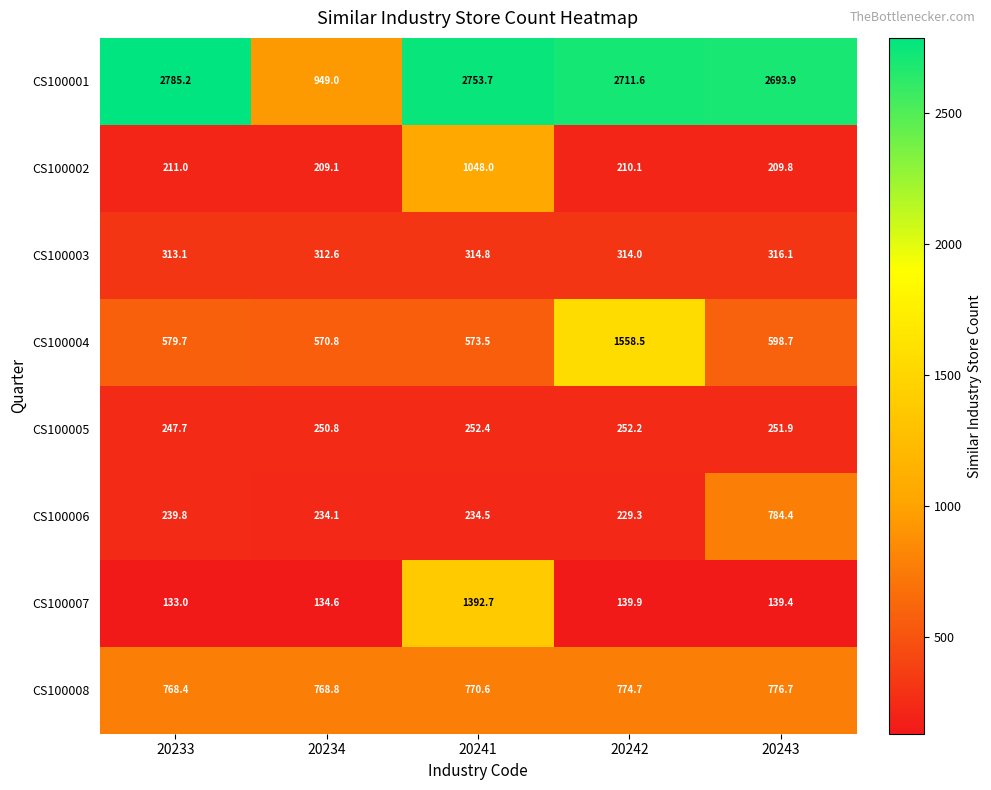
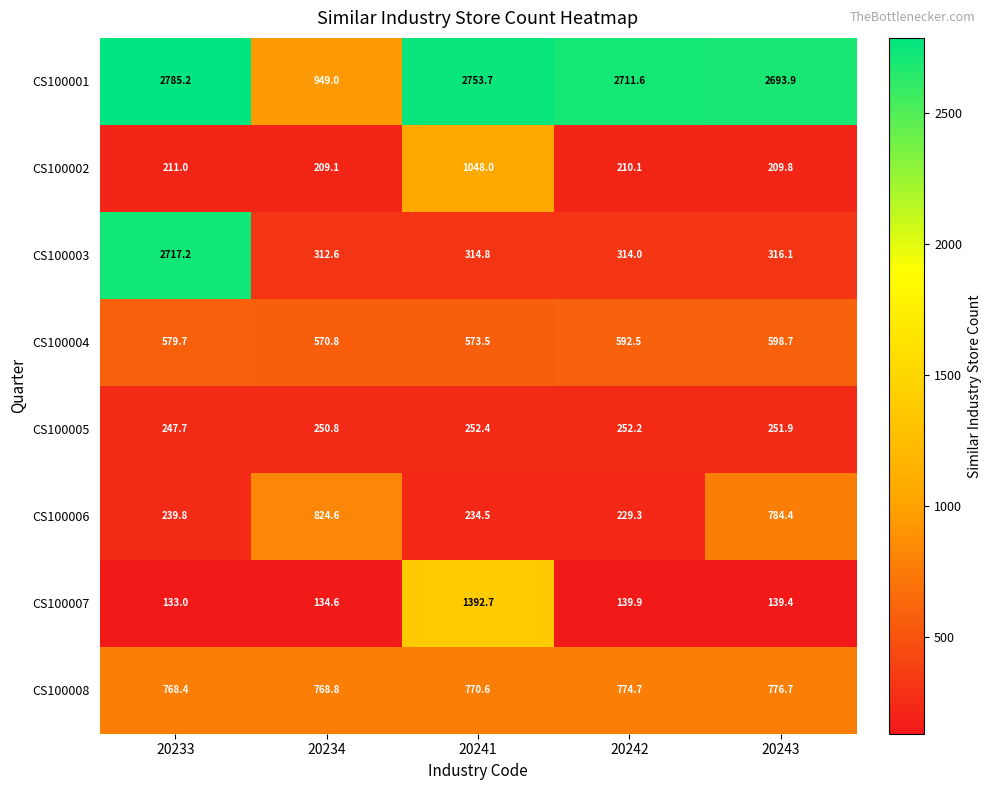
  {
    "CS100001": {
      "20233": 2785.2,
      "20234": 949.0,
      "20241": 2753.7,
      "20242": 2711.6,
      "20243": 2693.9
    },
    "CS100002": {
      "20233": 211.0,
      "20234": 209.1,
      "20241": 1048.0,
      "20242": 210.1,
      "20243": 209.8
    },
    "CS100003": {
-     "20233": 313.1,
+     "20233": 2717.2,
      "20234": 312.6,
      "20241": 314.8,
      "20242": 314.0,
      "20243": 316.1
    },
    "CS100004": {
      "20233": 579.7,
      "20234": 570.8,
      "20241": 573.5,
-     "20242": 1558.5,
+     "20242": 592.5,
      "20243": 598.7
    },
    "CS100005": {
      "20233": 247.7,
      "20234": 250.8,
      "20241": 252.4,
      "20242": 252.2,
      "20243": 251.9
    },
    "CS100006": {
      "20233": 239.8,
-     "20234": 234.1,
+     "20234": 824.6,
      "20241": 234.5,
      "20242": 229.3,
      "20243": 784.4
    },
    "CS100007": {
      "20233": 133.0,
      "20234": 134.6,
      "20241": 1392.7,
      "20242": 139.9,
      "20243": 139.4
    },
    "CS100008": {
      "20233": 768.4,
      "20234": 768.8,
      "20241": 770.6,
      "20242": 774.7,
      "20243": 776.7
    }
  }
